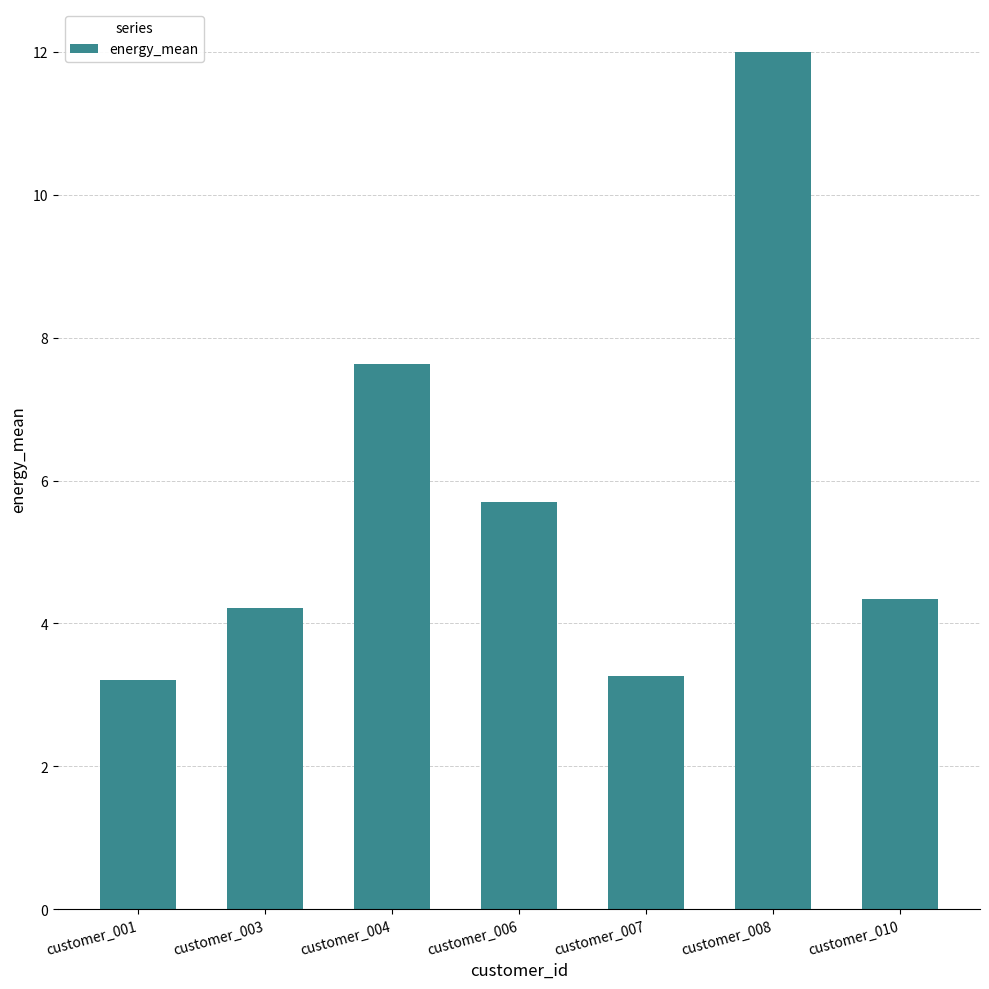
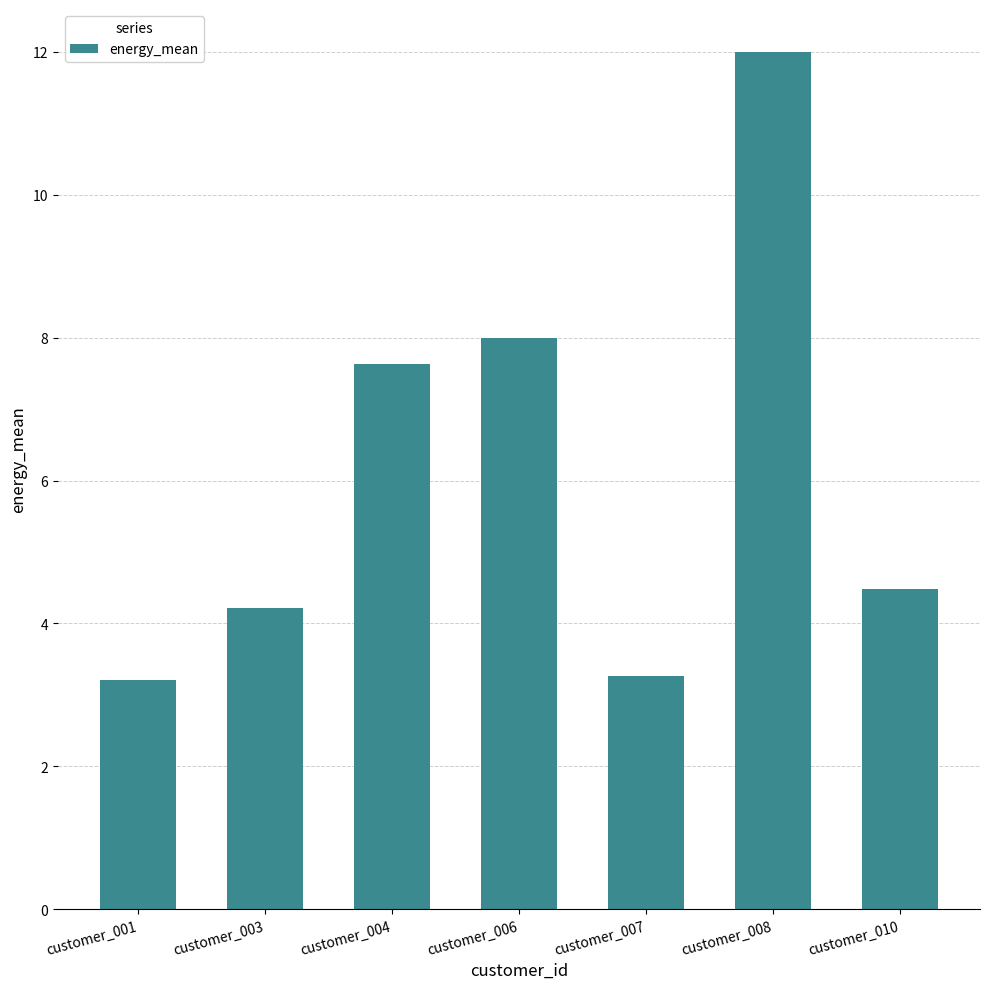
  {
    "customer_001": 3.2,
    "customer_003": 4.2,
    "customer_004": 7.6,
-   "customer_006": 5.7,
+   "customer_006": 8.0,
    "customer_007": 3.3,
    "customer_008": 12.0,
-   "customer_010": 4.3
+   "customer_010": 4.5
  }
